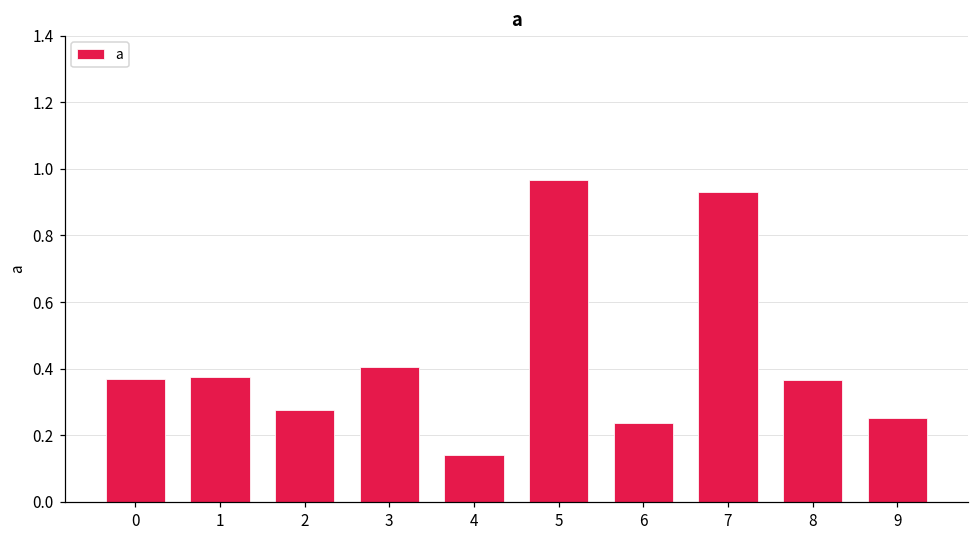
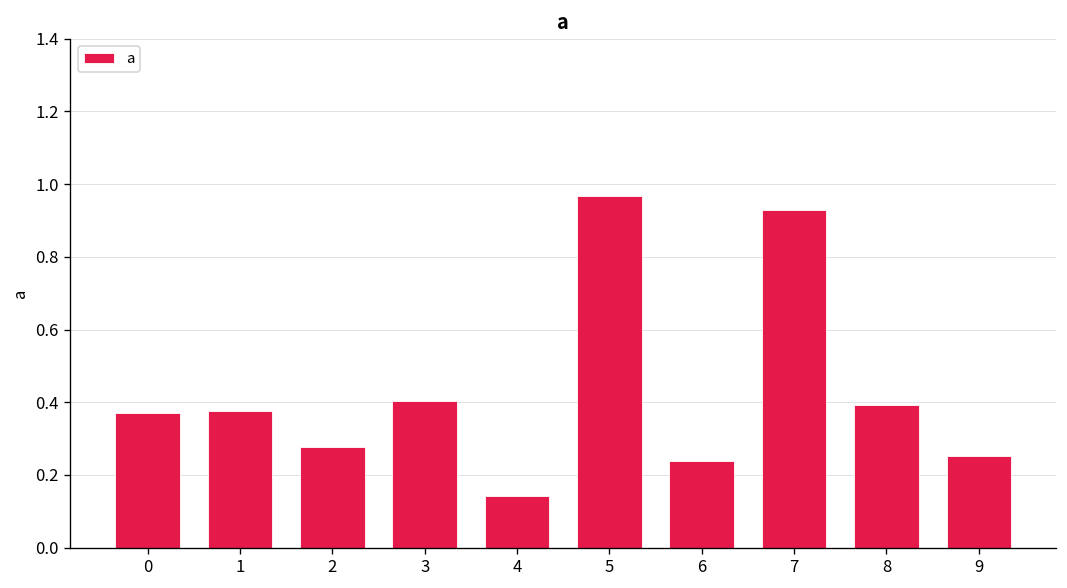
  {
    "0": 0.37,
    "1": 0.38,
    "2": 0.28,
    "3": 0.40,
    "4": 0.14,
    "5": 0.97,
    "6": 0.24,
    "7": 0.93,
-   "8": 0.37,
+   "8": 0.39,
    "9": 0.25
  }
